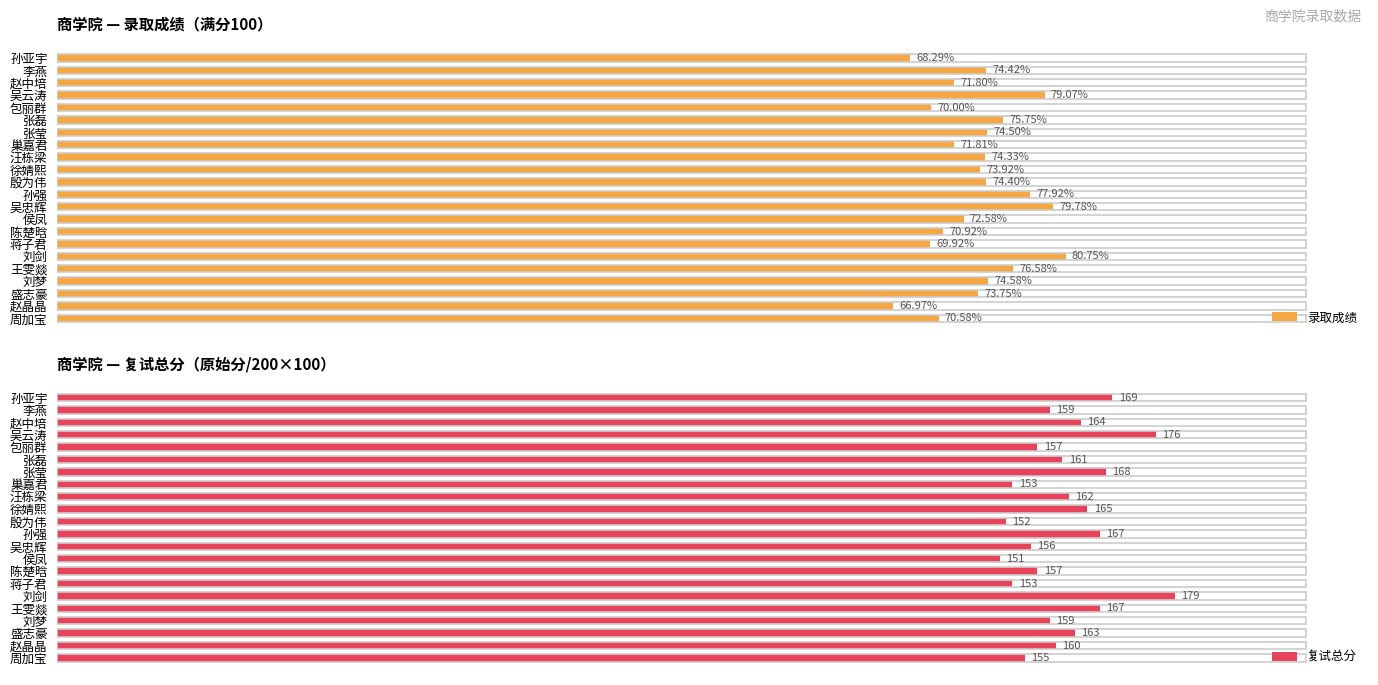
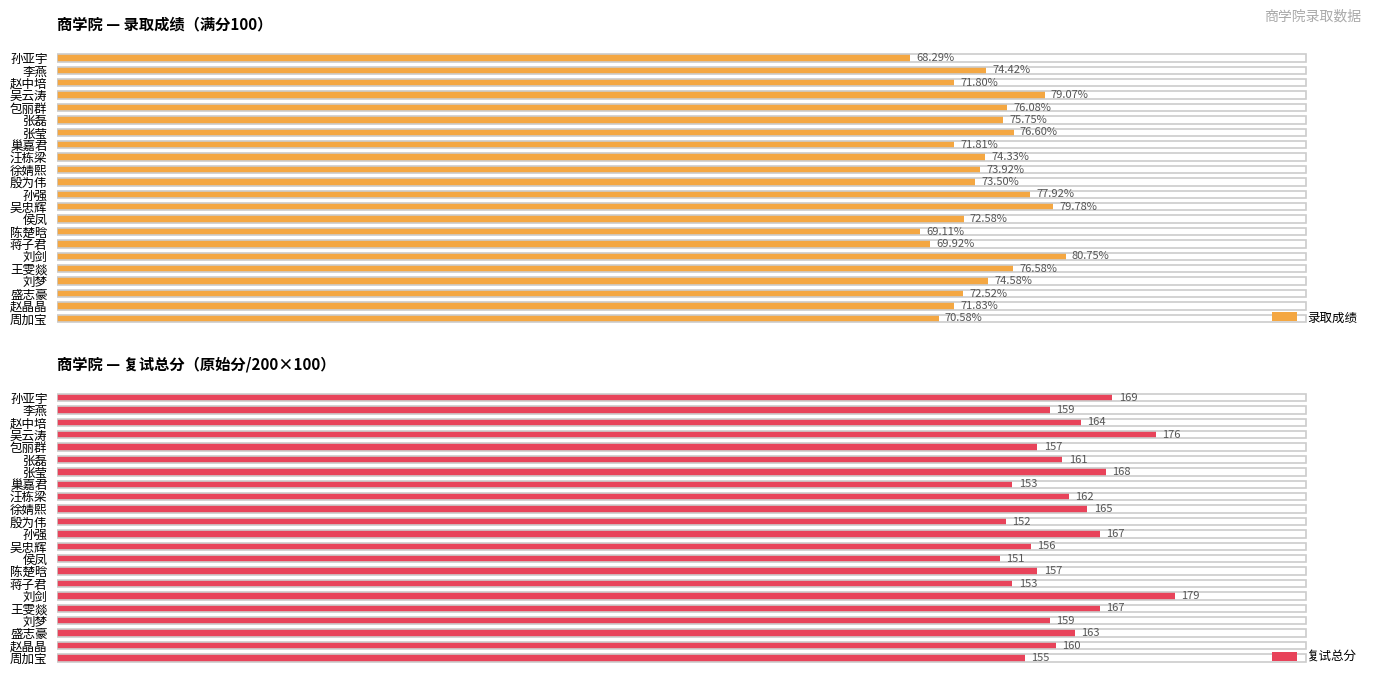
  {
    "商学院 — 录取成绩（满分100）": {
      "录取成绩": {
-       "包丽群": "70.00%",
-       "张莹": "74.50%",
-       "殷为伟": "74.40%",
-       "陈楚晗": "70.92%",
-       "盛志豪": "73.75%",
-       "赵晶晶": "66.97%"
+       "包丽群": "76.08%",
+       "张莹": "76.60%",
+       "殷为伟": "73.50%",
+       "陈楚晗": "69.11%",
+       "盛志豪": "72.52%",
+       "赵晶晶": "71.83%"
      }
    }
  }
